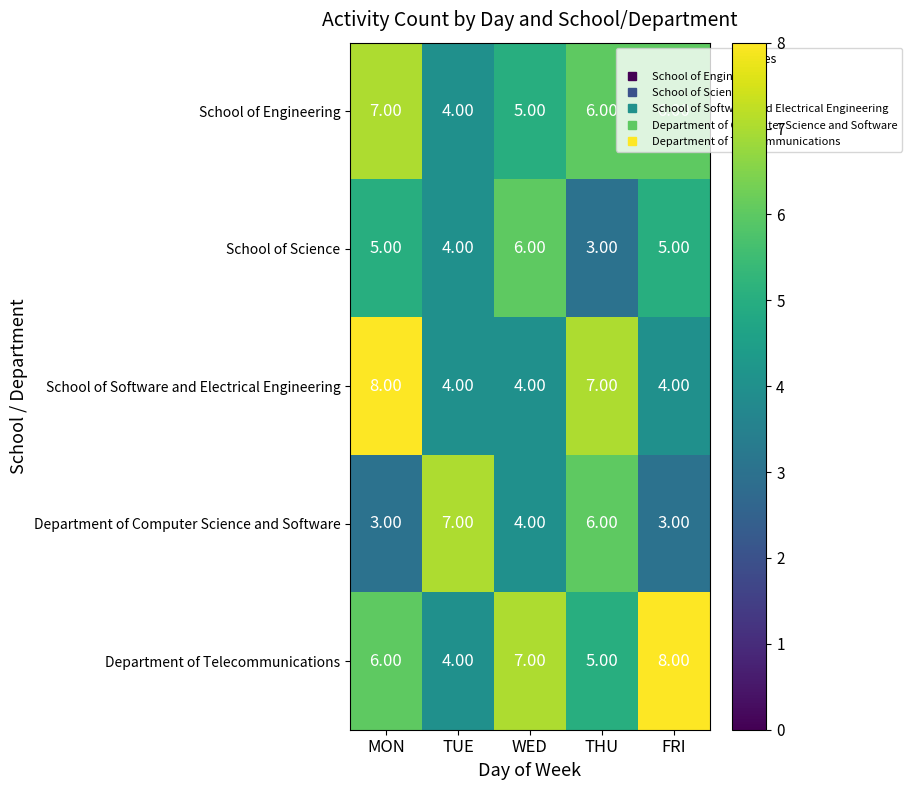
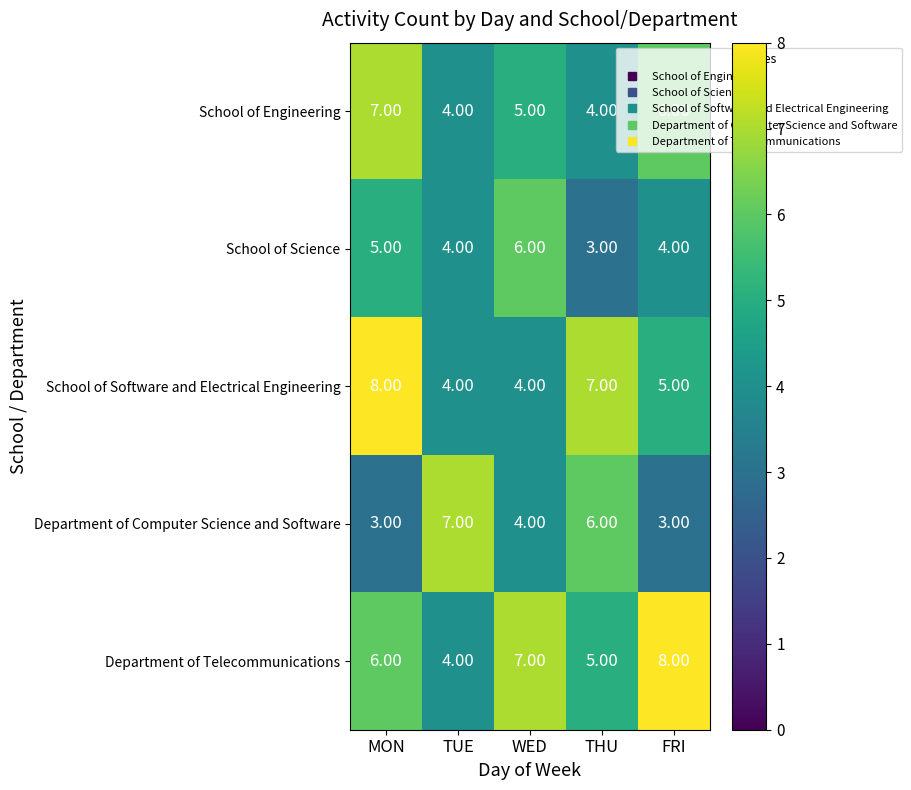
  {
    "School of Engineering": {
      "MON": 7.00,
      "TUE": 4.00,
      "WED": 5.00,
-     "THU": 6.00
+     "THU": 4.00
    },
    "School of Science": {
      "MON": 5.00,
      "TUE": 4.00,
      "WED": 6.00,
      "THU": 3.00,
-     "FRI": 5.00
+     "FRI": 4.00
    },
    "School of Software and Electrical Engineering": {
      "MON": 8.00,
      "TUE": 4.00,
      "WED": 4.00,
      "THU": 7.00,
-     "FRI": 4.00
+     "FRI": 5.00
    },
    "Department of Computer Science and Software": {
      "MON": 3.00,
      "TUE": 7.00,
      "WED": 4.00,
      "THU": 6.00,
      "FRI": 3.00
    },
    "Department of Telecommunications": {
      "MON": 6.00,
      "TUE": 4.00,
      "WED": 7.00,
      "THU": 5.00,
      "FRI": 8.00
    }
  }
